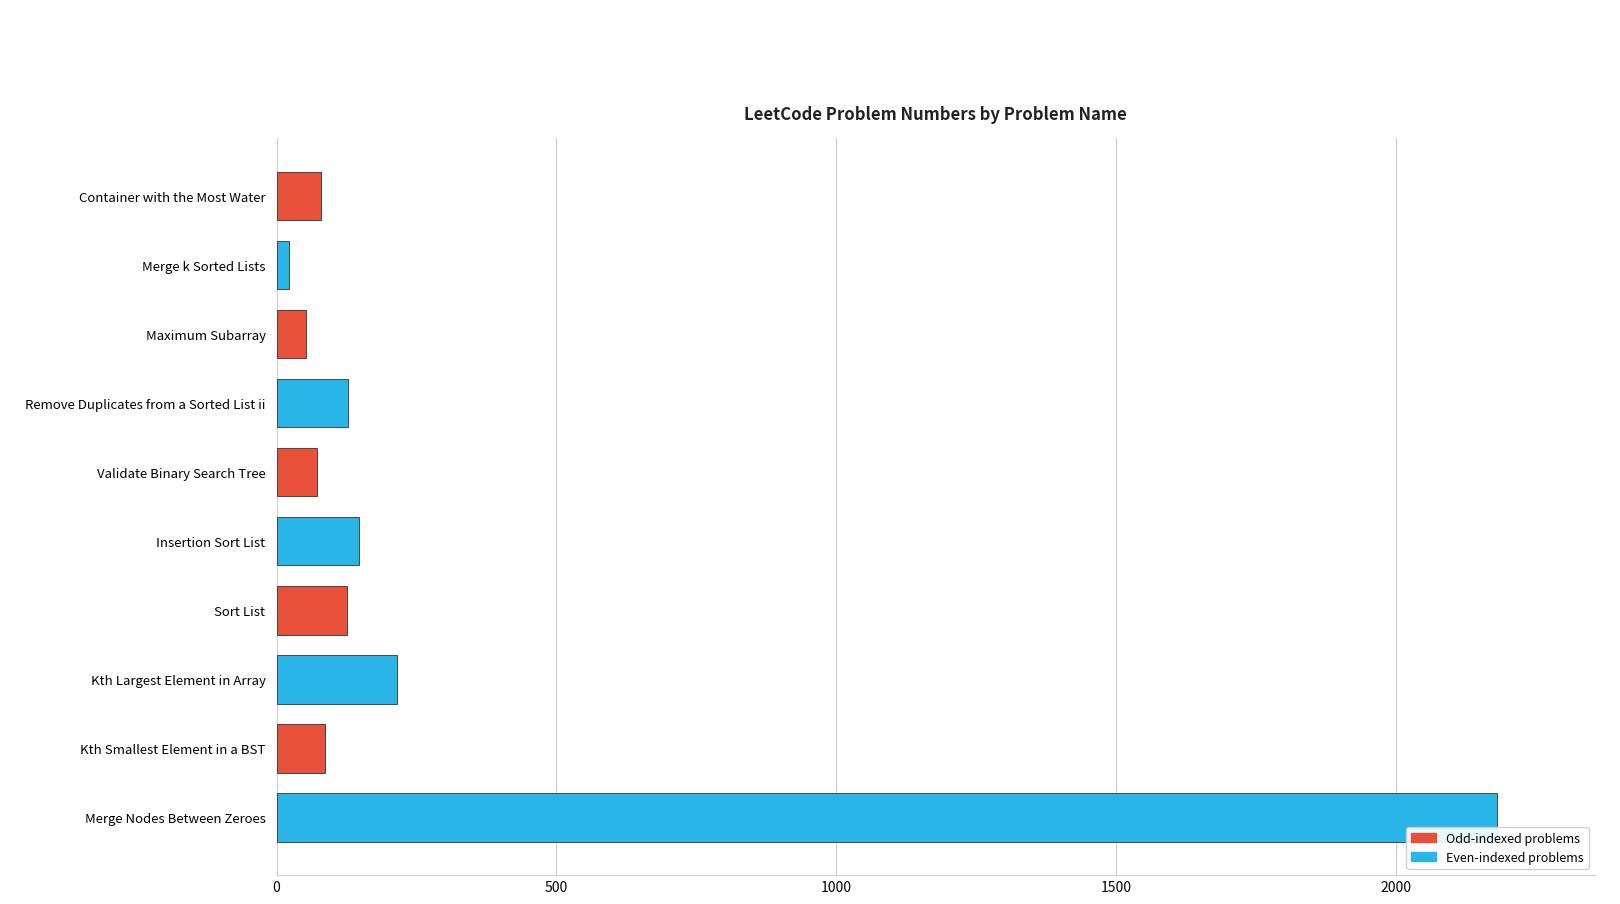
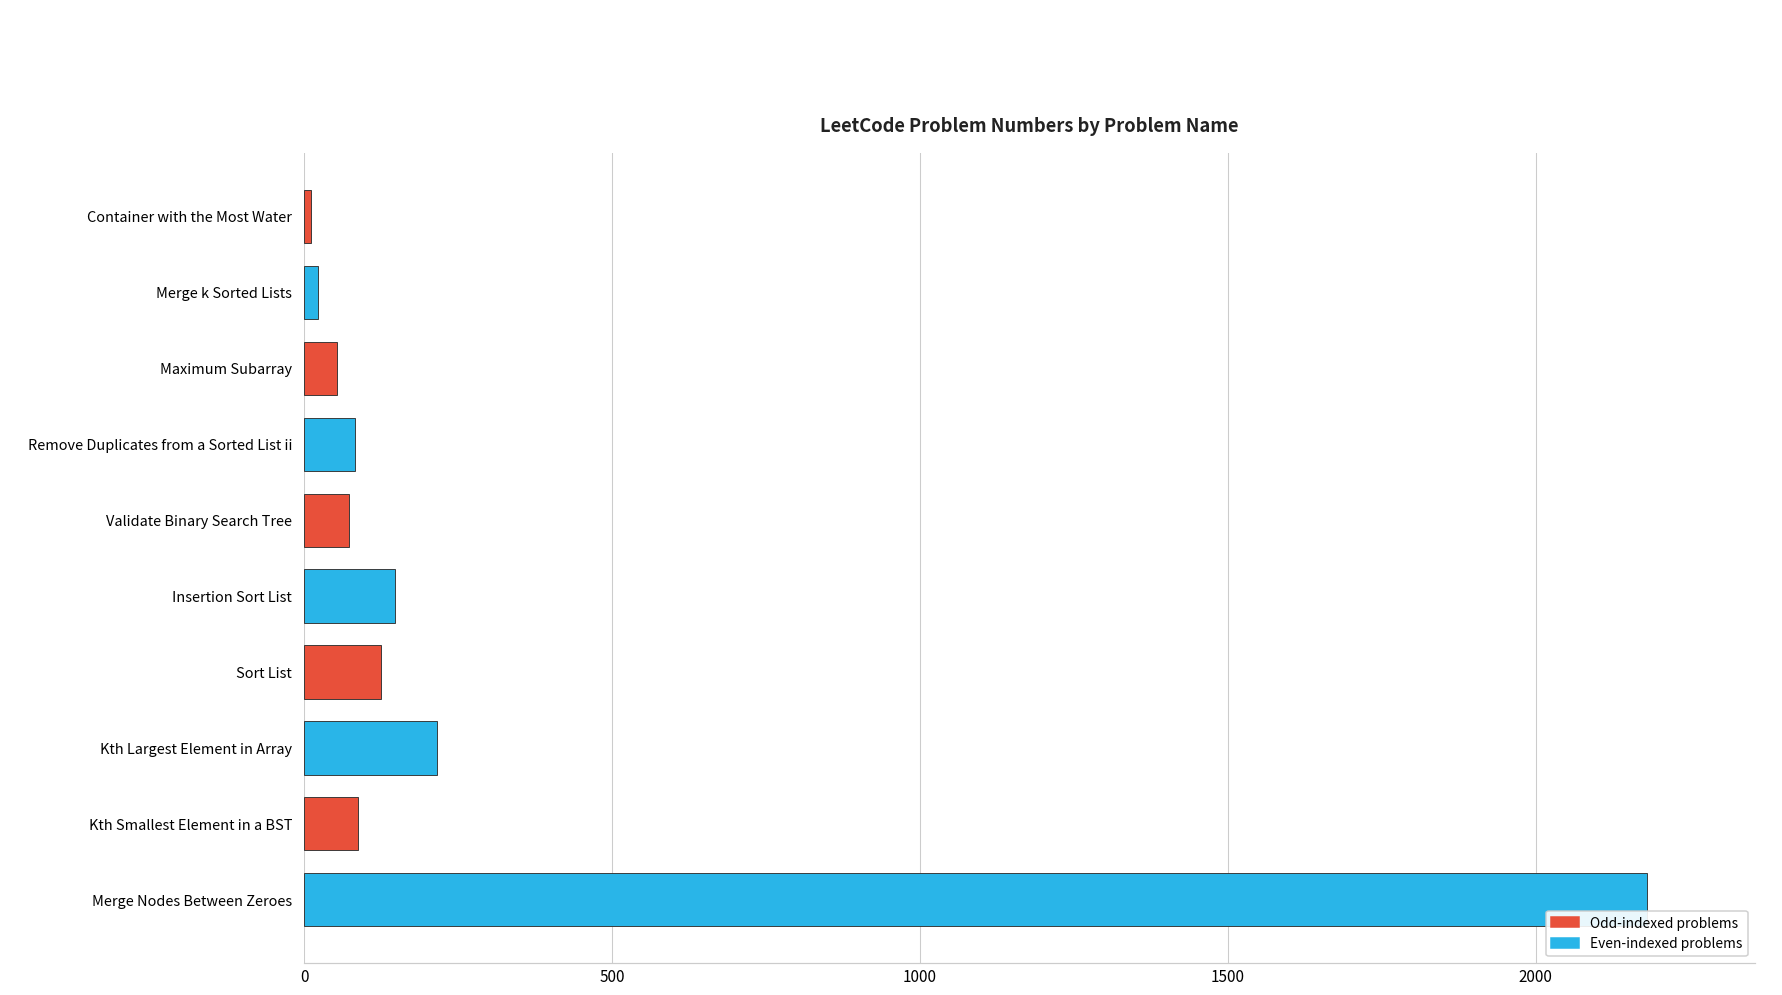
  {
-   "Container with the Most Water": 80,
+   "Container with the Most Water": 10,
    "Merge k Sorted Lists": 20,
    "Maximum Subarray": 50,
-   "Remove Duplicates from a Sorted List ii": 130,
+   "Remove Duplicates from a Sorted List ii": 80,
    "Validate Binary Search Tree": 70,
    "Insertion Sort List": 150,
    "Sort List": 130,
    "Kth Largest Element in Array": 220,
    "Kth Smallest Element in a BST": 90,
    "Merge Nodes Between Zeroes": 2180
  }
